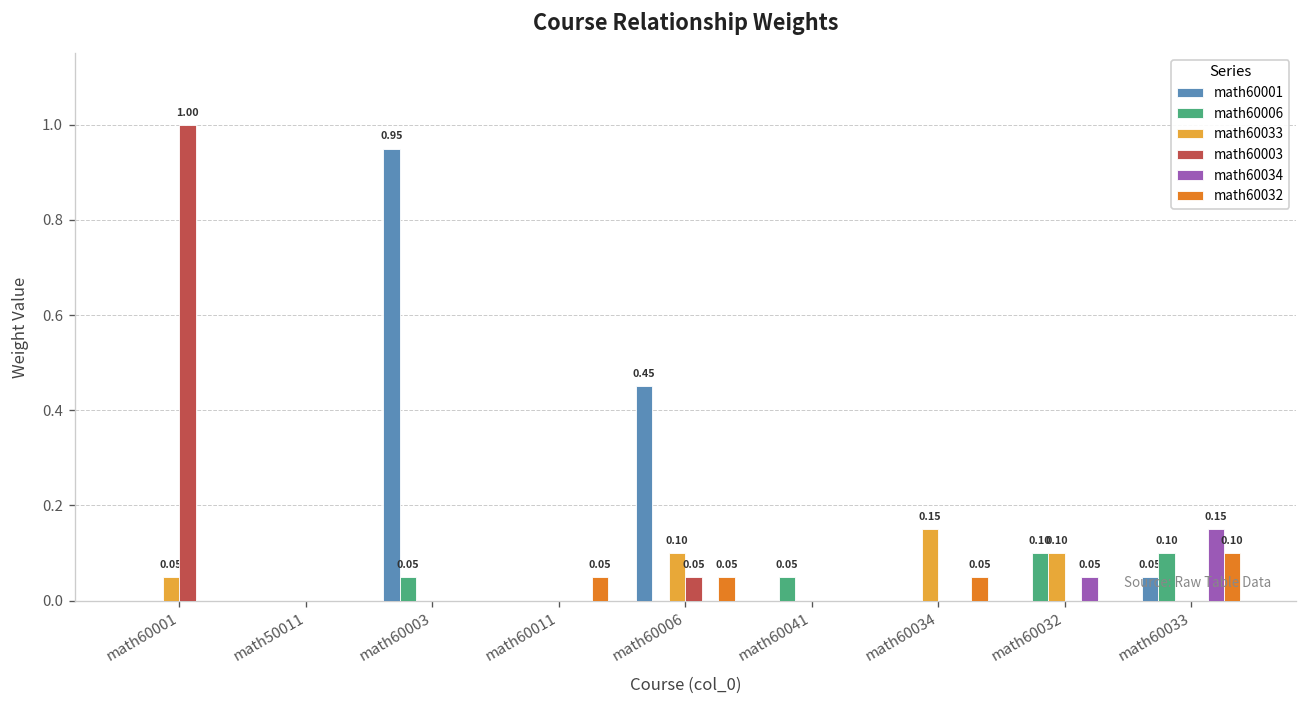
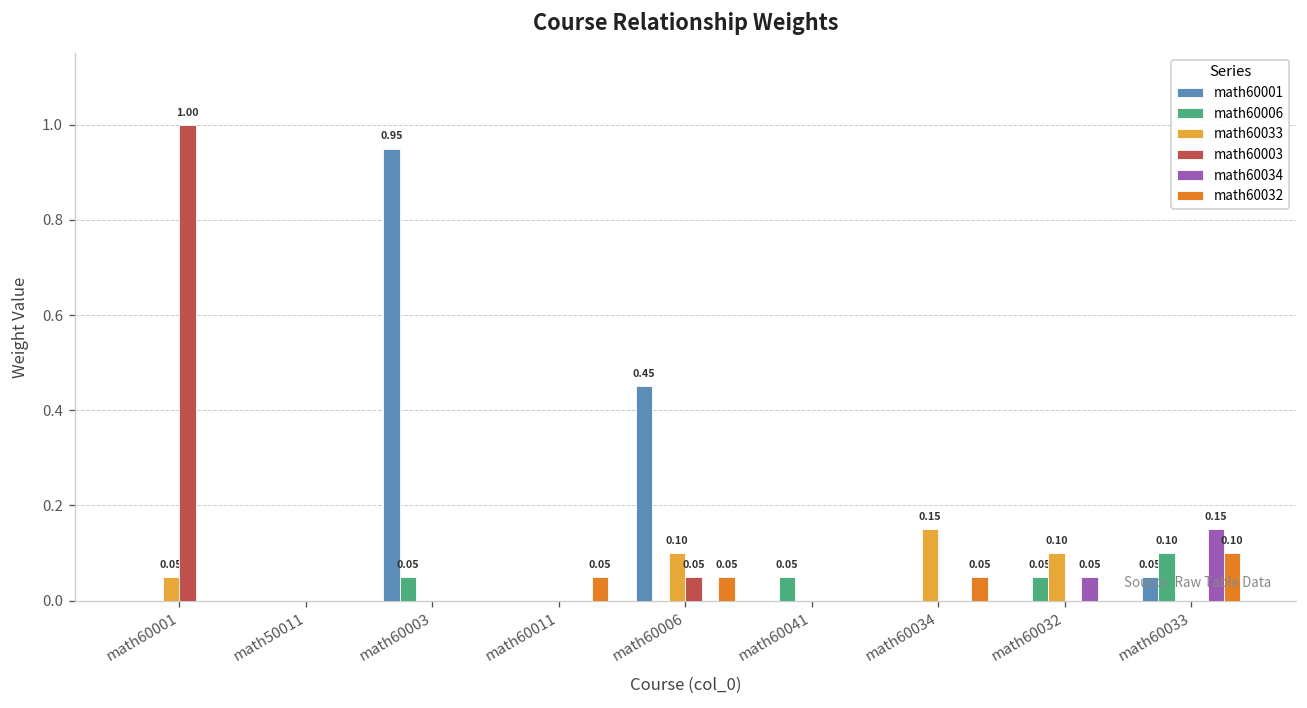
  {
    "math60001": {
      "math60003": 0.95,
      "math60006": 0.45,
      "math60033": 0.05
    },
    "math60006": {
      "math60003": 0.05,
      "math60041": 0.05,
-     "math60032": 0.10,
+     "math60032": 0.05,
      "math60033": 0.10
    },
    "math60003": {
      "math60001": 1.00,
      "math60006": 0.05
    },
    "math60034": {
      "math60032": 0.05,
      "math60033": 0.15
    }
  }
